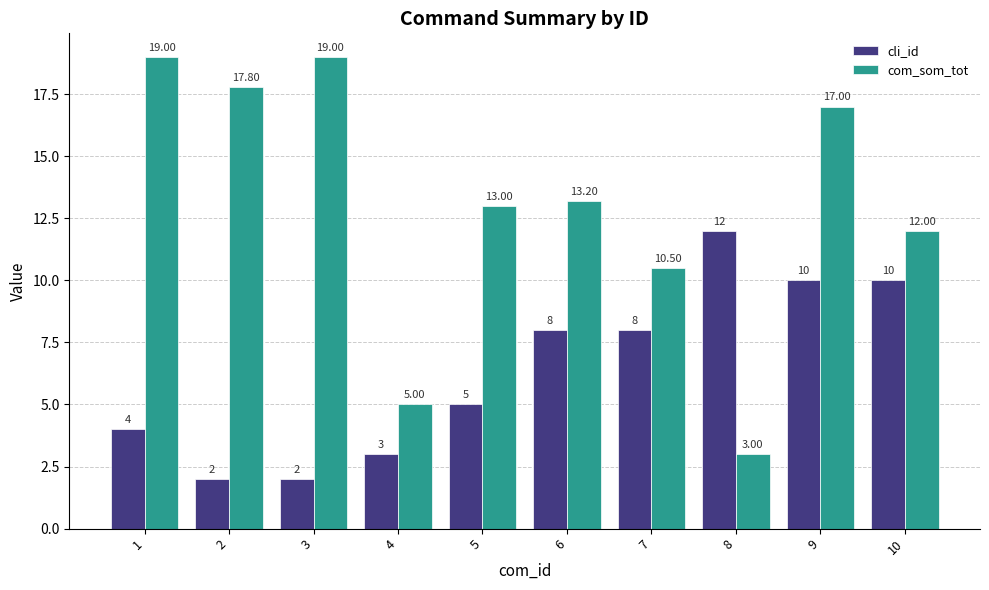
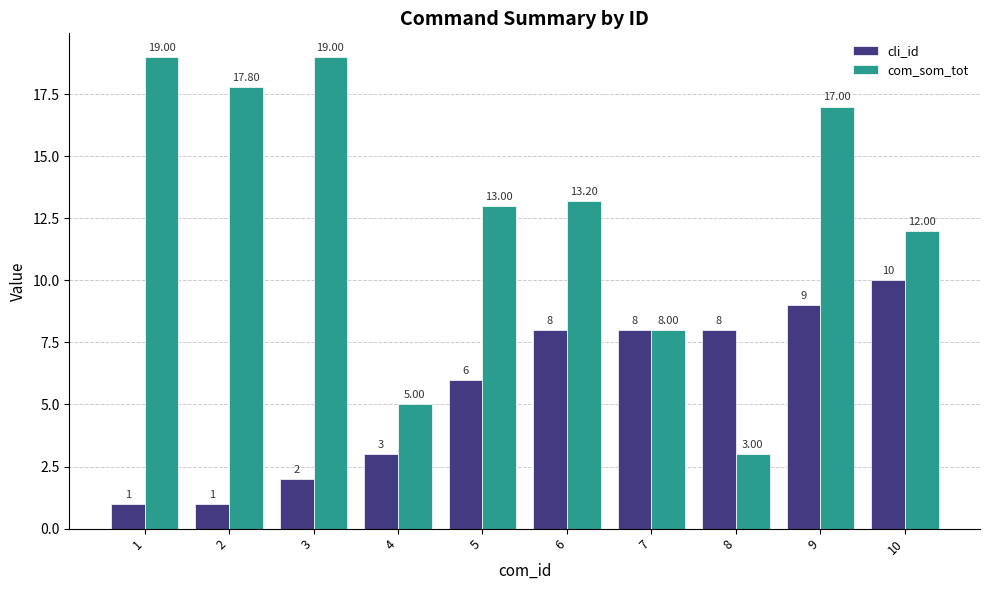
  {
    "cli_id": {
-     "1": 4,
-     "2": 2,
+     "1": 1,
+     "2": 1,
      "3": 2,
      "4": 3,
-     "5": 5,
+     "5": 6,
      "6": 8,
      "7": 8,
-     "8": 12,
-     "9": 10,
+     "8": 8,
+     "9": 9,
      "10": 10
    },
    "com_som_tot": {
      "1": 19.00,
      "2": 17.80,
      "3": 19.00,
      "4": 5.00,
      "5": 13.00,
      "6": 13.20,
-     "7": 10.50,
+     "7": 8.00,
      "8": 3.00,
      "9": 17.00,
      "10": 12.00
    }
  }
